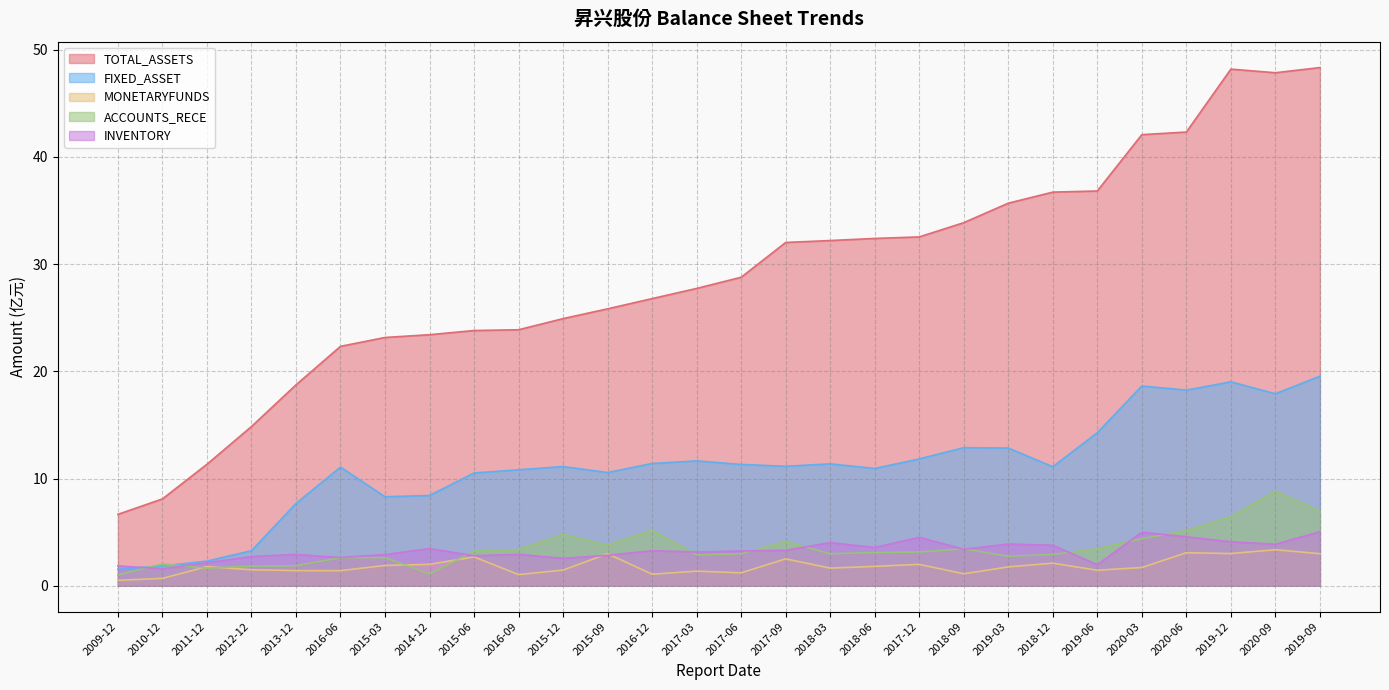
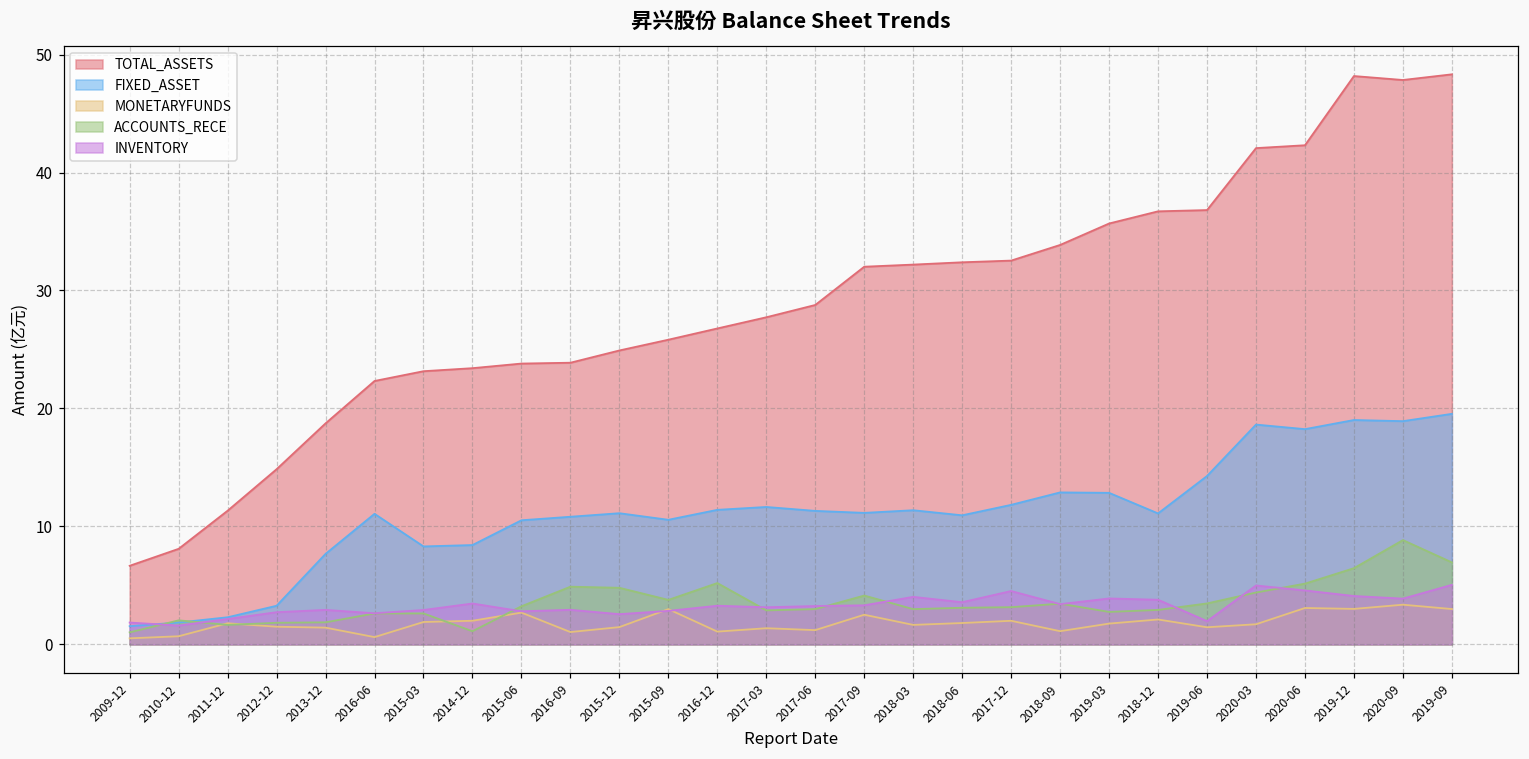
  {
    "TOTAL_ASSETS": {
      "2009-12": 6.7,
      "2010-12": 8.1,
      "2011-12": 11.3,
      "2012-12": 14.8,
      "2013-12": 18.7,
      "2016-06": 22.3,
      "2015-03": 23.2,
      "2014-12": 23.4,
      "2015-06": 23.8,
      "2016-09": 23.9,
      "2015-12": 24.9,
      "2015-09": 25.8,
      "2016-12": 26.8,
      "2017-03": 27.7,
      "2017-06": 28.8,
      "2017-09": 32.0,
      "2018-03": 32.2,
      "2018-06": 32.4,
      "2017-12": 32.5,
      "2018-09": 33.9,
      "2019-03": 35.7,
      "2018-12": 36.7,
      "2019-06": 36.8,
      "2020-03": 42.1,
      "2020-06": 42.3,
      "2019-12": 48.2,
      "2020-09": 47.8,
      "2019-09": 48.3
    },
    "FIXED_ASSET": {
      "2009-12": 1.5,
      "2012-12": 3.3,
      "2013-12": 7.7,
      "2016-06": 11.1,
      "2015-03": 8.3,
      "2014-12": 8.4,
      "2015-06": 10.5,
      "2016-09": 10.8,
      "2015-12": 11.1,
      "2015-09": 10.6,
      "2016-12": 11.4,
      "2017-03": 11.6,
      "2017-06": 11.3,
      "2017-09": 11.1,
      "2018-03": 11.4,
      "2018-06": 10.9,
      "2017-12": 11.8,
      "2018-09": 12.9,
      "2019-03": 12.8,
      "2018-12": 11.1,
      "2019-06": 14.3,
      "2020-03": 18.6,
      "2020-06": 18.2,
      "2019-12": 19.0,
-     "2020-09": 17.9,
+     "2020-09": 18.9,
      "2019-09": 19.5
    },
    "MONETARYFUNDS": {
      "2009-12": 0.5,
      "2010-12": 0.7,
      "2012-12": 1.5,
      "2013-12": 1.4,
-     "2016-06": 1.4,
+     "2016-06": 0.6,
      "2015-03": 1.9,
      "2014-12": 2.0,
      "2016-09": 1.0,
      "2015-12": 1.5,
      "2016-12": 1.1,
      "2017-03": 1.4,
      "2017-06": 1.2,
      "2017-09": 2.5,
      "2018-03": 1.6,
      "2018-06": 1.8,
      "2017-12": 2.0,
      "2018-09": 1.1,
      "2019-03": 1.8,
      "2018-12": 2.1,
      "2019-06": 1.4,
      "2020-03": 1.7,
      "2020-06": 3.1,
      "2019-12": 3.0,
      "2020-09": 3.4,
      "2019-09": 3.0
    },
    "ACCOUNTS_RECE": {
      "2009-12": 1.0,
      "2012-12": 1.8,
      "2013-12": 1.9,
      "2015-03": 2.6,
      "2014-12": 1.1,
      "2015-06": 3.2,
-     "2016-09": 3.4,
+     "2016-09": 4.9,
      "2015-12": 4.8,
      "2015-09": 3.8,
      "2016-12": 5.2,
      "2017-03": 2.9,
      "2017-06": 3.0,
      "2017-09": 4.1,
      "2018-03": 3.0,
      "2018-06": 3.1,
      "2017-12": 3.1,
      "2019-03": 2.7,
      "2018-12": 2.9,
      "2019-06": 3.5,
      "2020-03": 4.4,
      "2020-06": 5.1,
      "2019-12": 6.5,
      "2020-09": 8.8,
      "2019-09": 6.9
    },
    "INVENTORY": {
      "2009-12": 1.8,
      "2010-12": 1.6,
      "2012-12": 2.7,
      "2013-12": 2.9,
      "2015-03": 2.9,
      "2014-12": 3.5,
      "2016-09": 2.9,
      "2015-12": 2.6,
      "2016-12": 3.3,
      "2017-03": 3.1,
      "2017-06": 3.2,
      "2017-09": 3.3,
      "2018-03": 4.0,
      "2018-06": 3.6,
      "2017-12": 4.5,
      "2019-03": 3.9,
      "2018-12": 3.8,
      "2019-06": 2.0,
      "2020-03": 5.0,
      "2020-06": 4.6,
      "2019-12": 4.1,
      "2020-09": 3.9,
      "2019-09": 5.0
    }
  }
